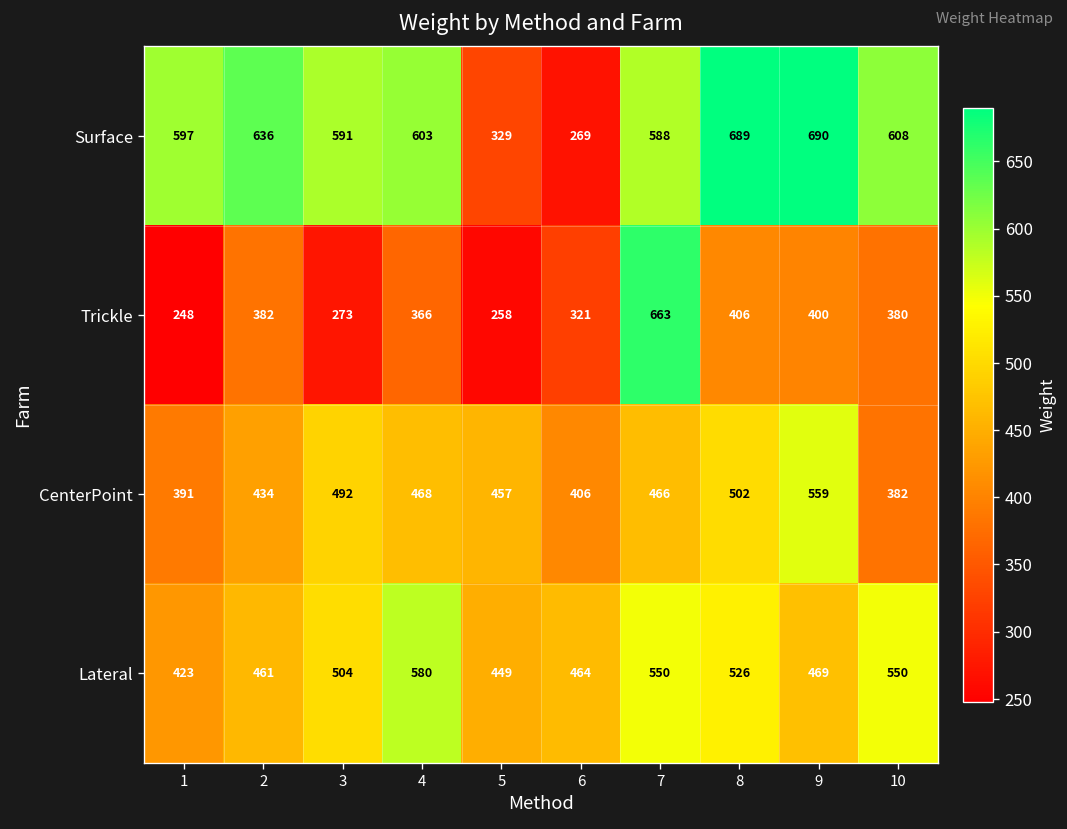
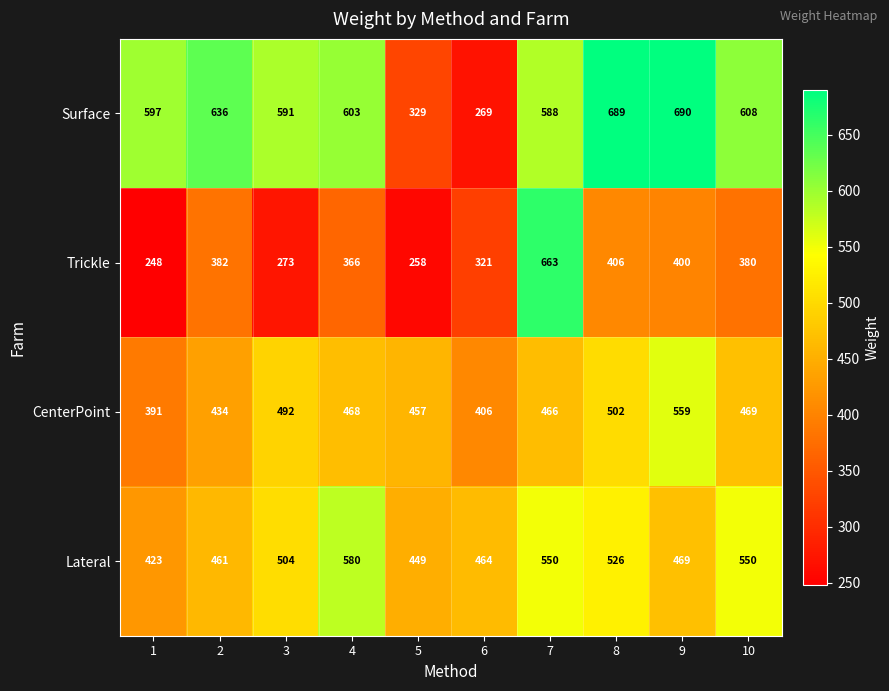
  {
    "Surface": {
      "1": 597,
      "2": 636,
      "3": 591,
      "4": 603,
      "5": 329,
      "6": 269,
      "7": 588,
      "8": 689,
      "9": 690,
      "10": 608
    },
    "Trickle": {
      "1": 248,
      "2": 382,
      "3": 273,
      "4": 366,
      "5": 258,
      "6": 321,
      "7": 663,
      "8": 406,
      "9": 400,
      "10": 380
    },
    "CenterPoint": {
      "1": 391,
      "2": 434,
      "3": 492,
      "4": 468,
      "5": 457,
      "6": 406,
      "7": 466,
      "8": 502,
      "9": 559,
-     "10": 382
+     "10": 469
    },
    "Lateral": {
      "1": 423,
      "2": 461,
      "3": 504,
      "4": 580,
      "5": 449,
      "6": 464,
      "7": 550,
      "8": 526,
      "9": 469,
      "10": 550
    }
  }
